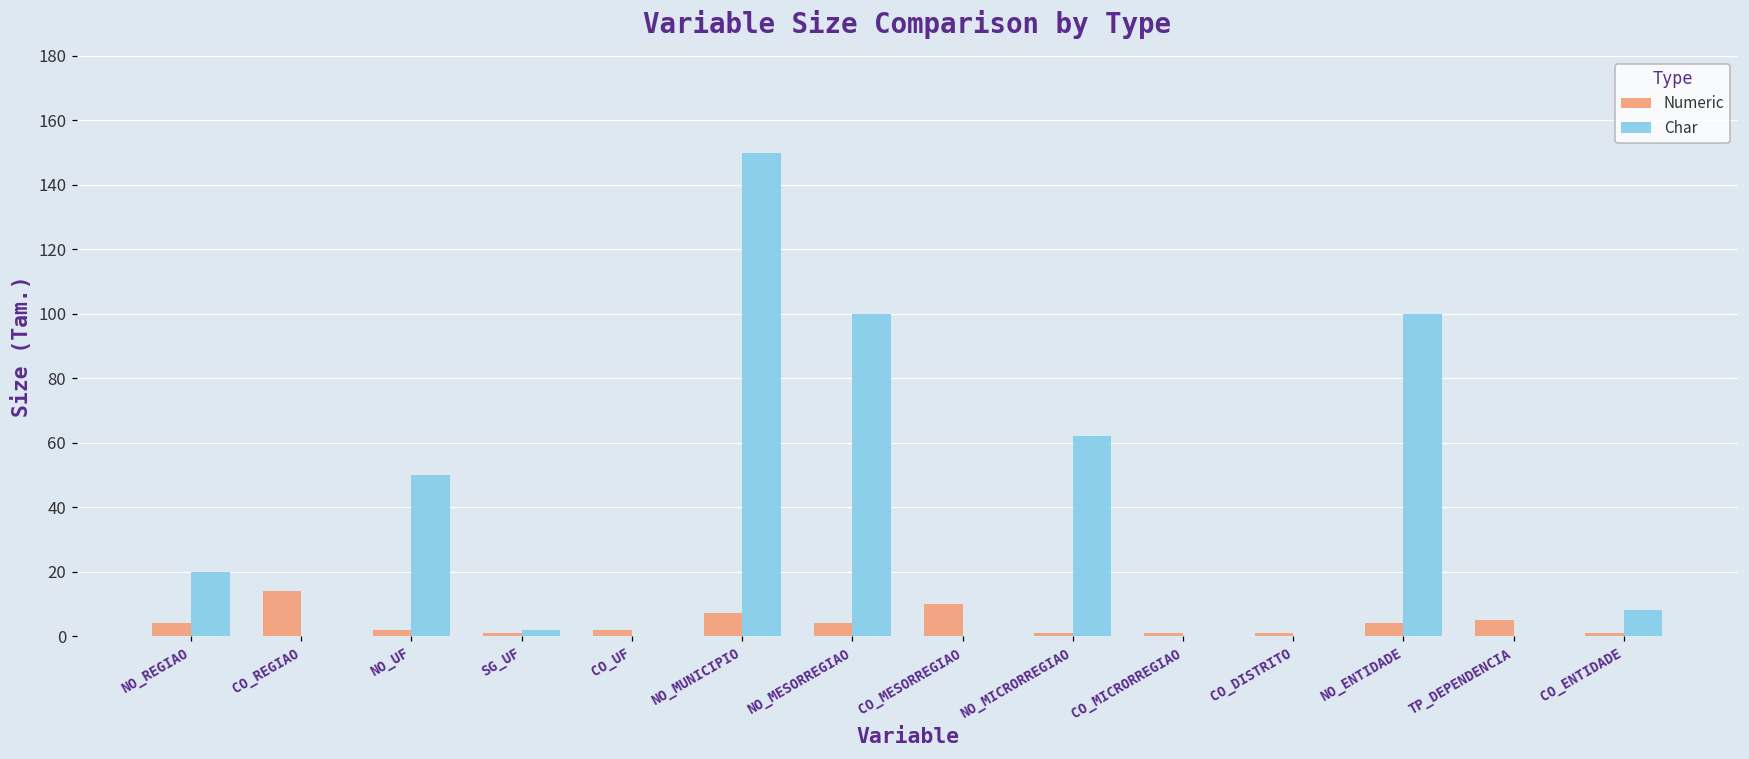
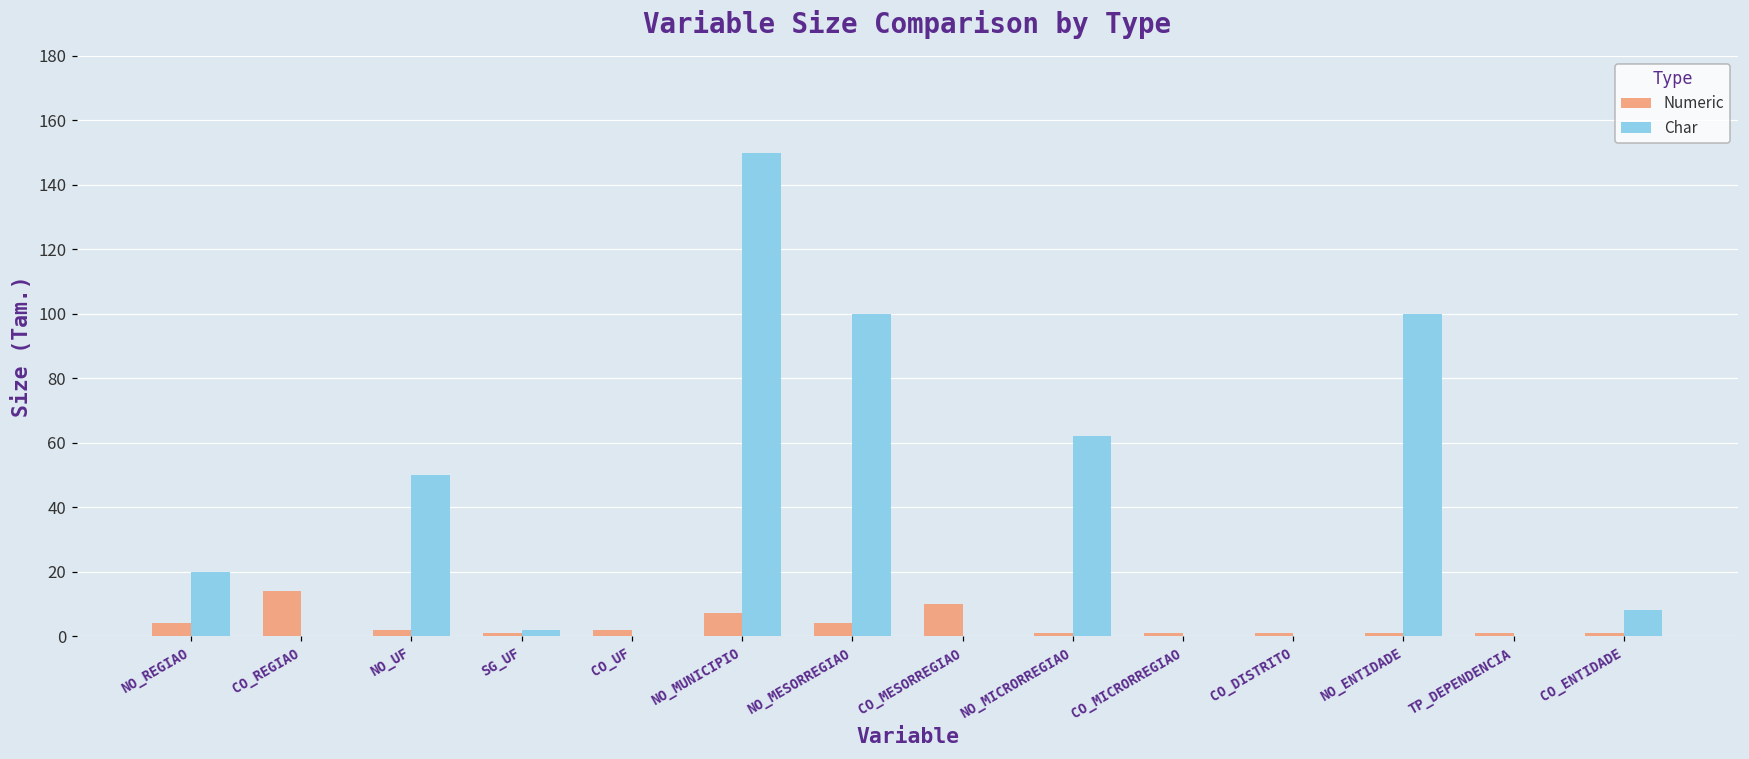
  {
    "Numeric": {
      "NO_REGIAO": 4,
      "CO_REGIAO": 14,
      "NO_UF": 2,
      "SG_UF": 1,
      "CO_UF": 2,
      "NO_MUNICIPIO": 7,
      "NO_MESORREGIAO": 4,
      "CO_MESORREGIAO": 10,
      "NO_MICRORREGIAO": 1,
      "CO_MICRORREGIAO": 1,
      "CO_DISTRITO": 1,
-     "NO_ENTIDADE": 4,
-     "TP_DEPENDENCIA": 5,
+     "NO_ENTIDADE": 1,
+     "TP_DEPENDENCIA": 1,
      "CO_ENTIDADE": 1
    },
    "Char": {
      "NO_REGIAO": 20,
      "CO_REGIAO": 0,
      "NO_UF": 50,
      "SG_UF": 2,
      "CO_UF": 0,
      "NO_MUNICIPIO": 150,
      "NO_MESORREGIAO": 100,
      "CO_MESORREGIAO": 0,
      "NO_MICRORREGIAO": 62,
      "CO_MICRORREGIAO": 0,
      "CO_DISTRITO": 0,
      "NO_ENTIDADE": 100,
      "TP_DEPENDENCIA": 0,
      "CO_ENTIDADE": 8
    }
  }
